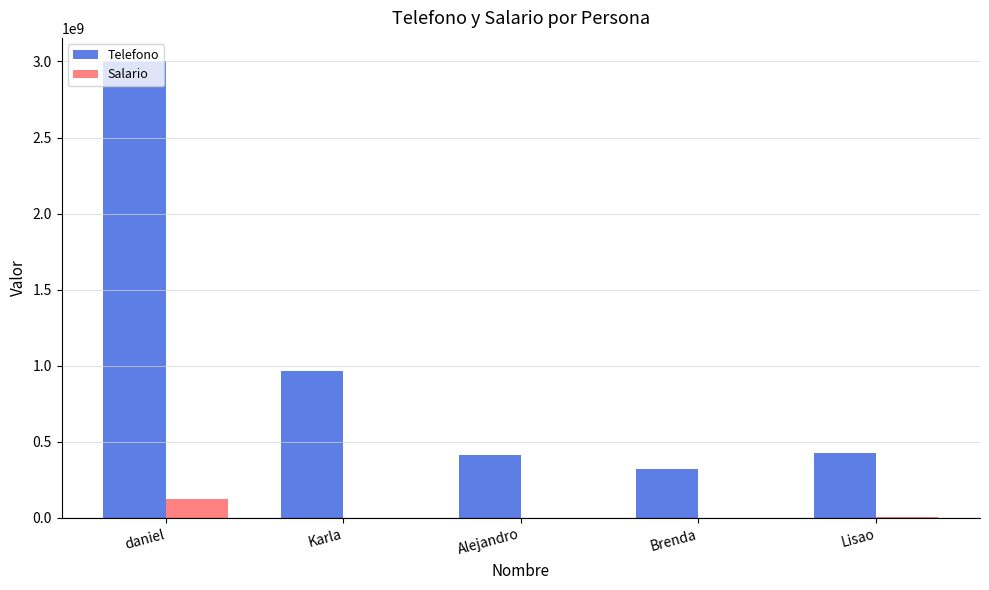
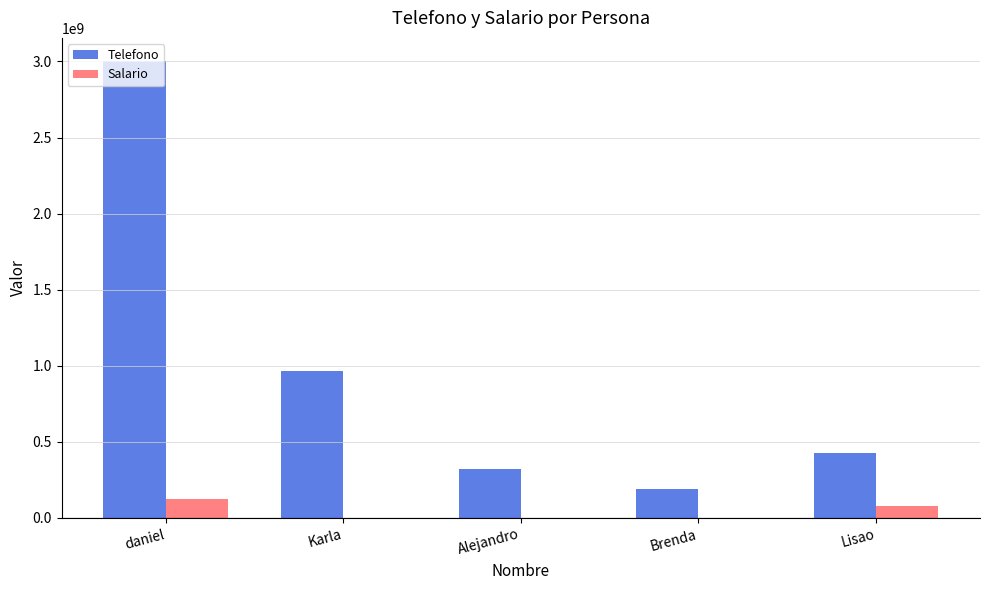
  {
    "Telefono": {
      "Karla": 970000000,
-     "Alejandro": 420000000,
-     "Brenda": 320000000,
+     "Alejandro": 320000000,
+     "Brenda": 190000000,
      "Lisao": 430000000
    },
    "Salario": {
      "daniel": 130000000,
-     "Lisao": 0
+     "Lisao": 80000000
    }
  }
